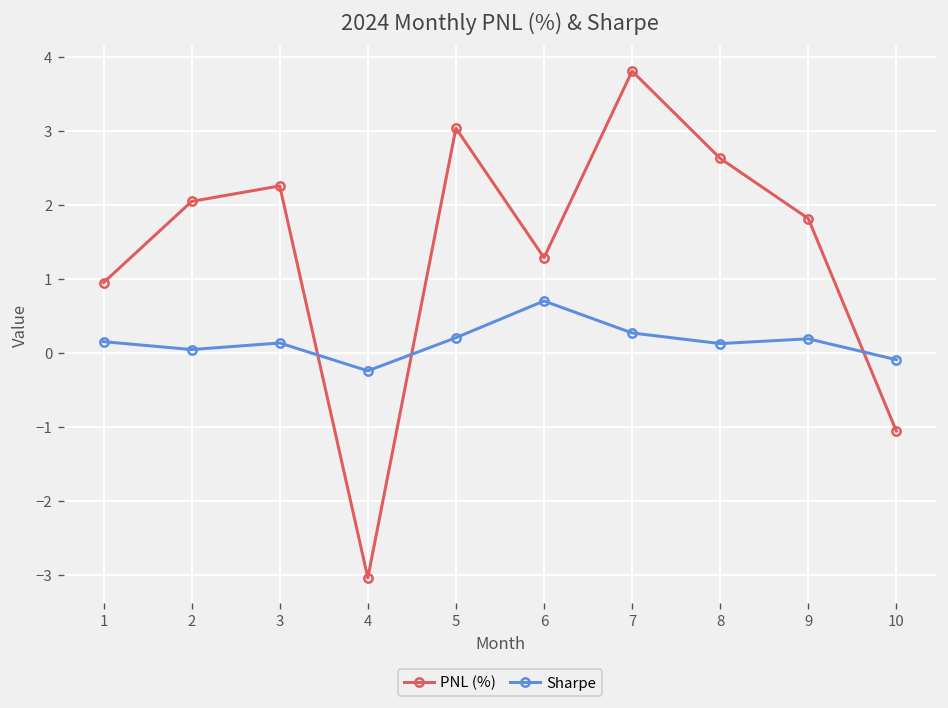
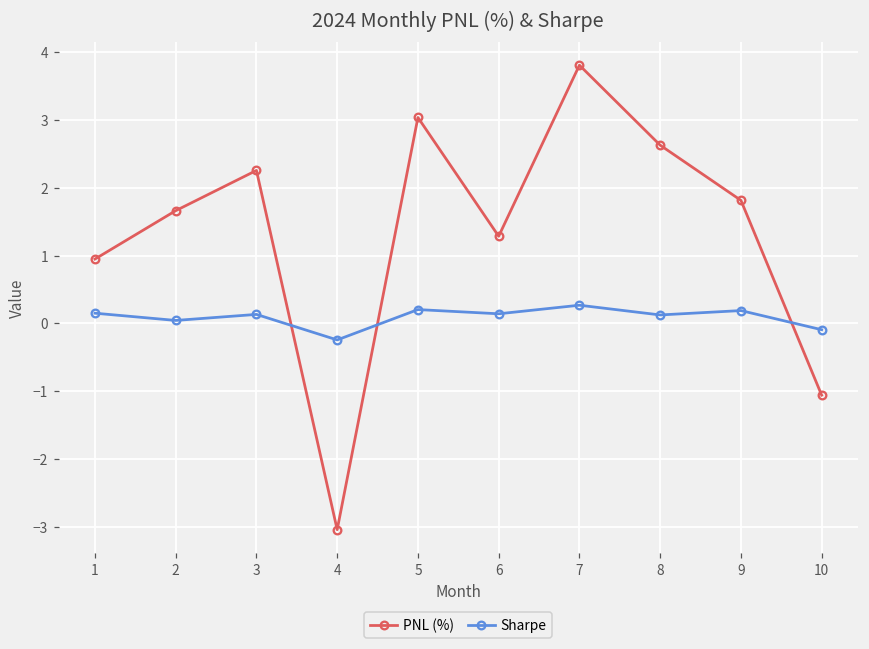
  {
    "PNL (%)": {
      "1": 0.9,
-     "2": 2.0,
+     "2": 1.7,
      "3": 2.3,
      "4": -3.0,
      "5": 3.0,
      "6": 1.3,
      "7": 3.8,
      "8": 2.6,
      "9": 1.8,
      "10": -1.1
    },
    "Sharpe": {
      "1": 0.2,
      "2": 0.0,
      "3": 0.1,
      "4": -0.2,
      "5": 0.2,
-     "6": 0.7,
+     "6": 0.1,
      "7": 0.3,
      "8": 0.1,
      "9": 0.2,
      "10": -0.1
    }
  }
